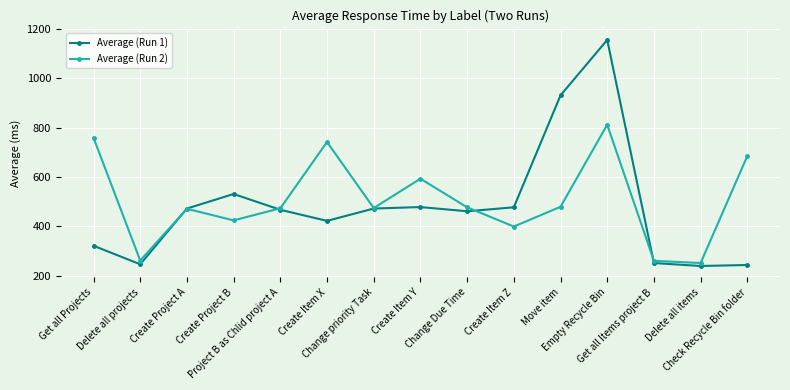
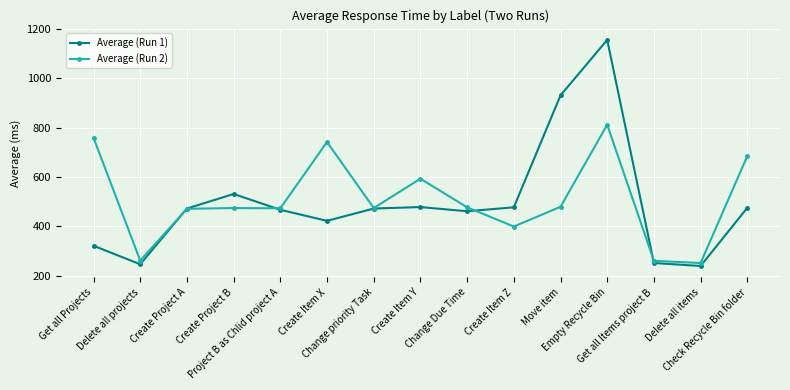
  {
    "Average (Run 1)": {
      "Get all Projects": 320,
      "Delete all projects": 250,
      "Create Project B": 530,
      "Create Item X": 420,
      "Create Item Y": 480,
      "Change Due Time": 460,
      "Create Item Z": 480,
      "Move item": 930,
      "Empty Recycle Bin": 1160,
      "Delete all items": 240,
-     "Check Recycle Bin folder": 240
+     "Check Recycle Bin folder": 480
    },
    "Average (Run 2)": {
      "Get all Projects": 760,
      "Delete all projects": 260,
-     "Create Project B": 420,
+     "Create Project B": 470,
      "Create Item X": 740,
      "Create Item Y": 590,
      "Change Due Time": 480,
      "Create Item Z": 400,
      "Move item": 480,
      "Empty Recycle Bin": 810,
      "Delete all items": 250,
      "Check Recycle Bin folder": 690
    }
  }
